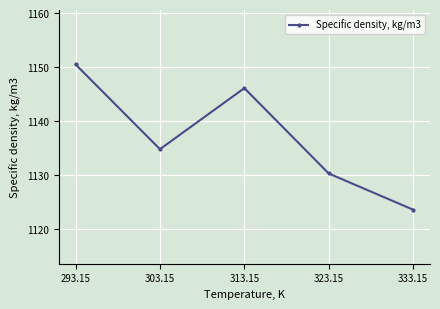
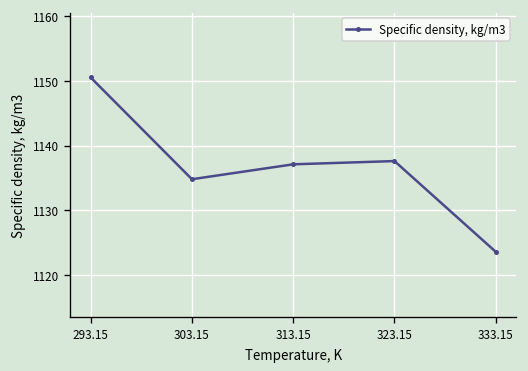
  {
    "293.15": 1151,
    "303.15": 1135,
-   "313.15": 1146,
-   "323.15": 1130,
+   "313.15": 1137,
+   "323.15": 1138,
    "333.15": 1124
  }
